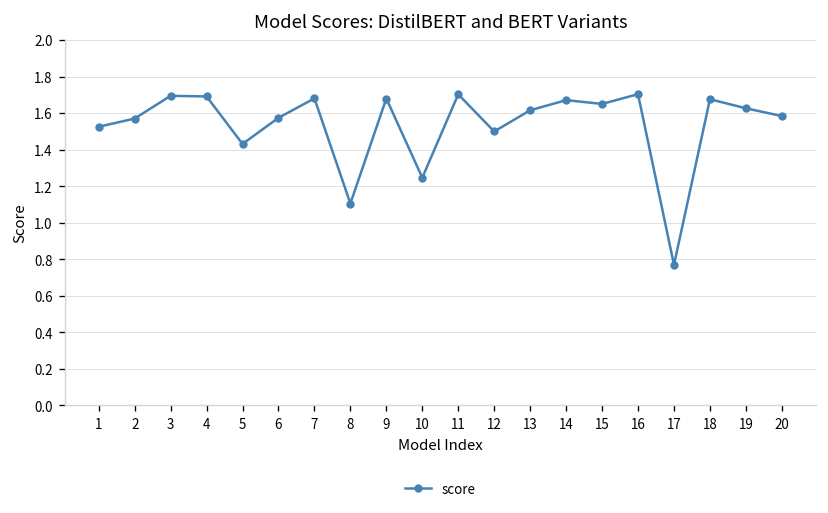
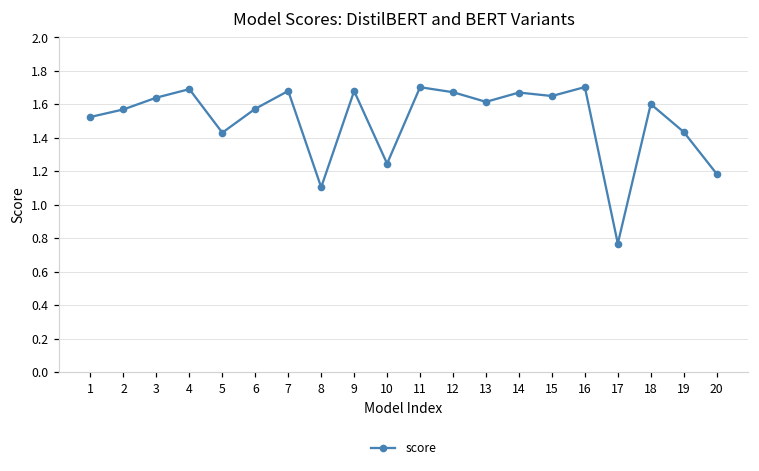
  {
    "1": 1.53,
    "2": 1.57,
-   "3": 1.69,
+   "3": 1.64,
    "4": 1.69,
    "5": 1.43,
    "6": 1.57,
    "7": 1.68,
    "8": 1.11,
    "9": 1.68,
    "10": 1.25,
    "11": 1.70,
-   "12": 1.50,
+   "12": 1.67,
    "13": 1.62,
    "14": 1.67,
    "15": 1.65,
    "16": 1.70,
    "17": 0.77,
-   "18": 1.68,
-   "19": 1.63,
-   "20": 1.58
+   "18": 1.60,
+   "19": 1.44,
+   "20": 1.19
  }
